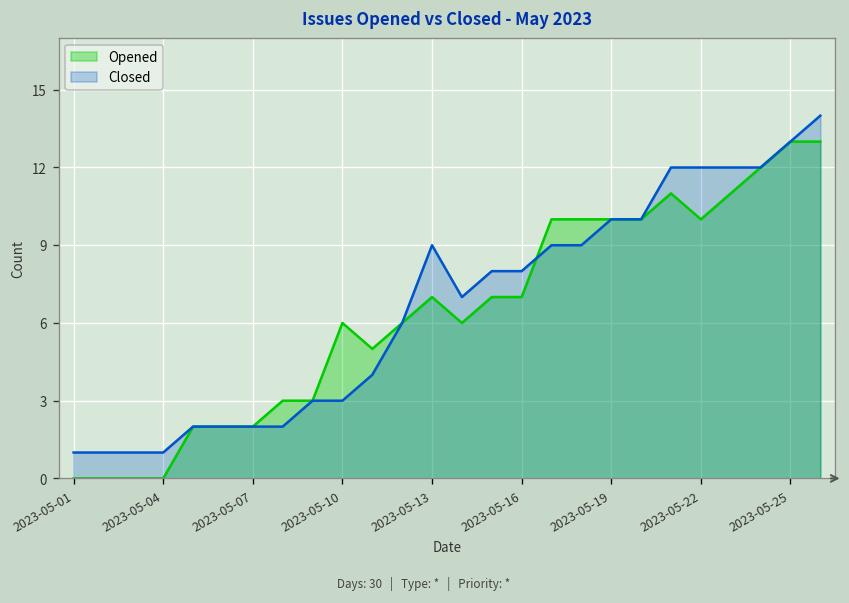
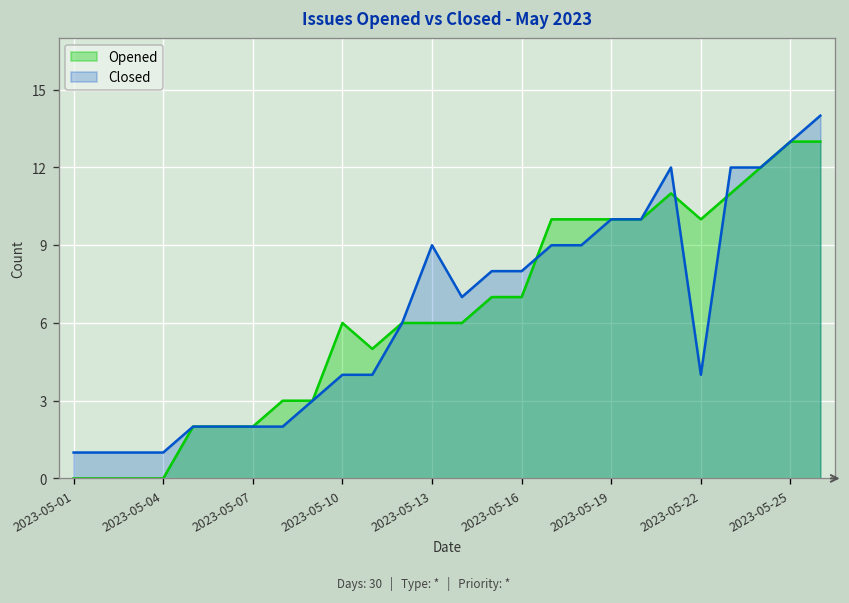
  {
    "Opened": {
      "2023-05-01": 0,
      "2023-05-04": 0,
      "2023-05-10": 6,
-     "2023-05-13": 7,
+     "2023-05-13": 6,
      "2023-05-16": 7,
      "2023-05-22": 10
    },
    "Closed": {
      "2023-05-01": 1,
      "2023-05-04": 1,
-     "2023-05-10": 3,
+     "2023-05-10": 4,
      "2023-05-13": 9,
      "2023-05-16": 8,
-     "2023-05-22": 12
+     "2023-05-22": 4
    }
  }
